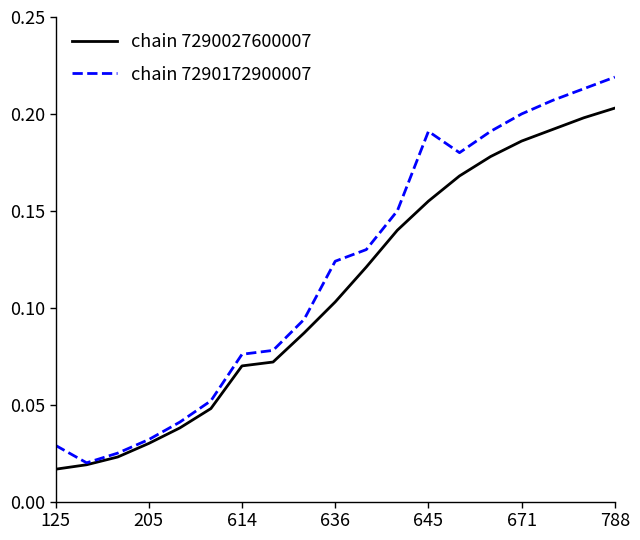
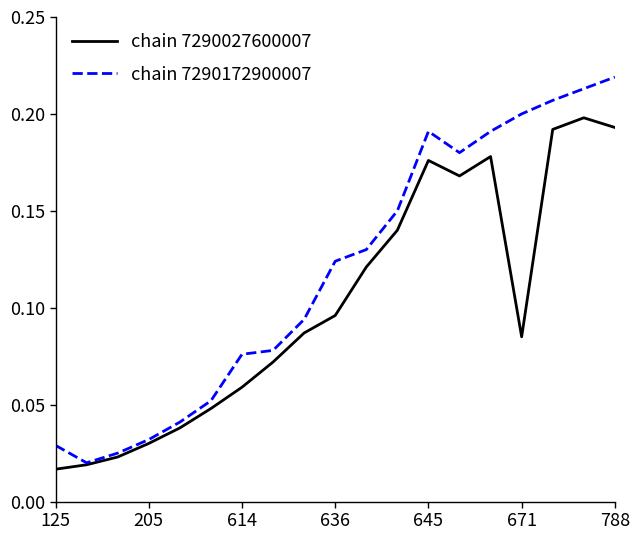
  {
    "chain 7290027600007": {
      "125": 0.017,
      "205": 0.030,
-     "614": 0.070,
-     "636": 0.103,
-     "645": 0.155,
-     "671": 0.186,
-     "788": 0.203
+     "614": 0.059,
+     "636": 0.096,
+     "645": 0.176,
+     "671": 0.085,
+     "788": 0.193
    },
    "chain 7290172900007": {
      "125": 0.029,
      "205": 0.032,
      "614": 0.076,
      "636": 0.124,
      "645": 0.191,
      "671": 0.200,
      "788": 0.219
    }
  }
